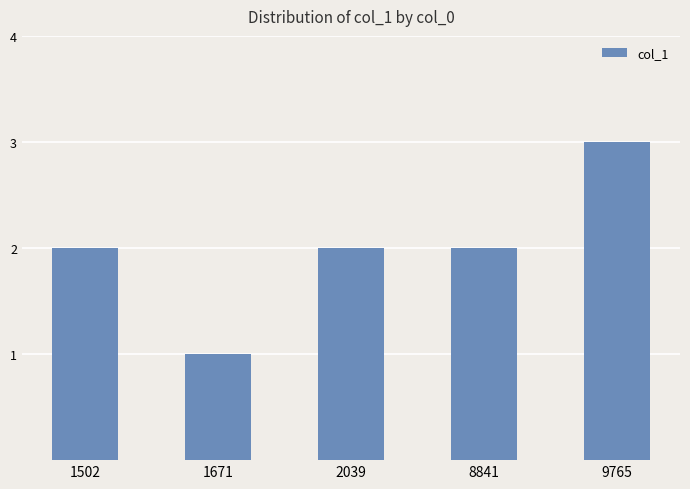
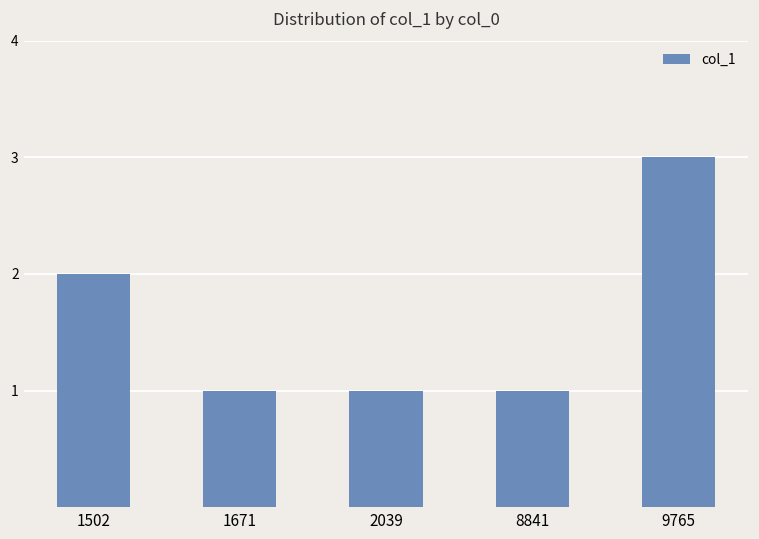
  {
    "1502": 2,
    "1671": 1,
-   "2039": 2,
-   "8841": 2,
+   "2039": 1,
+   "8841": 1,
    "9765": 3
  }
